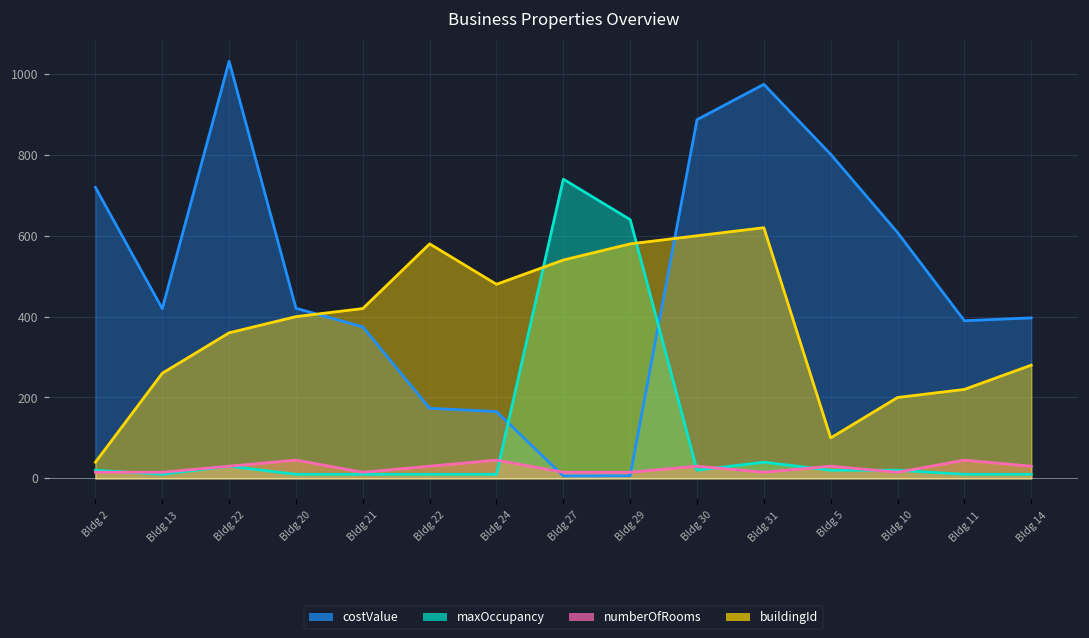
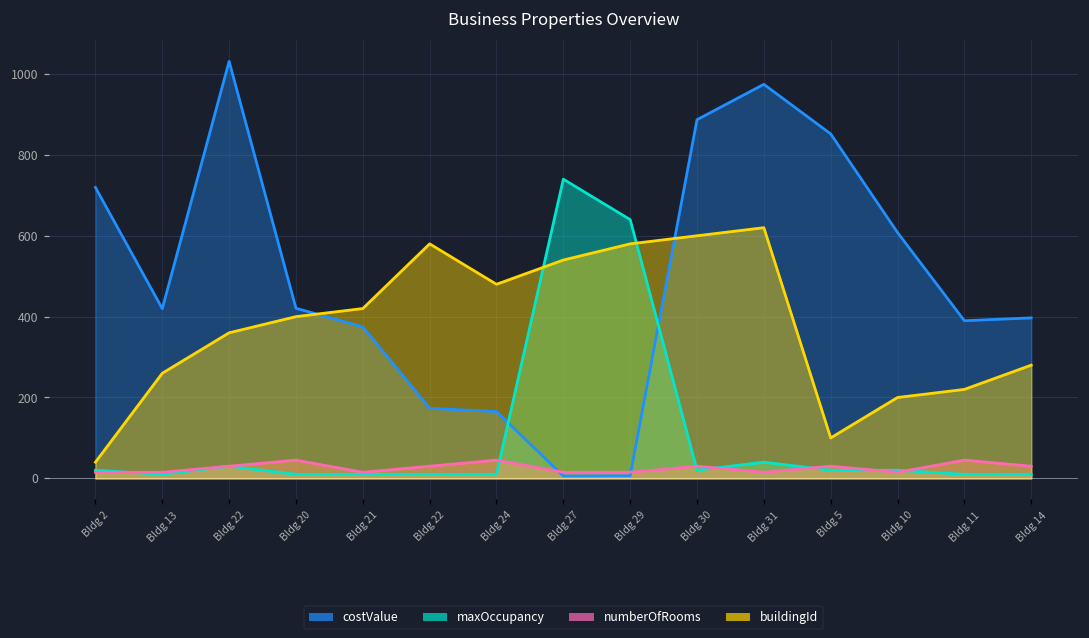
  {
    "costValue": {
      "Bldg 2": 720,
      "Bldg 13": 420,
      "Bldg 20": 420,
      "Bldg 21": 370,
      "Bldg 24": 170,
      "Bldg 27": 10,
      "Bldg 29": 10,
      "Bldg 30": 890,
      "Bldg 31": 970,
-     "Bldg 5": 800,
+     "Bldg 5": 850,
      "Bldg 10": 610,
      "Bldg 11": 390,
      "Bldg 14": 400
    },
    "maxOccupancy": {
      "Bldg 20": 10,
      "Bldg 24": 10,
      "Bldg 27": 740,
      "Bldg 29": 640,
      "Bldg 30": 20,
      "Bldg 31": 40,
      "Bldg 5": 20,
      "Bldg 11": 10,
      "Bldg 14": 10
    },
    "numberOfRooms": {
      "Bldg 20": 50,
      "Bldg 24": 50,
      "Bldg 27": 20,
      "Bldg 29": 20,
      "Bldg 30": 30,
      "Bldg 31": 20,
      "Bldg 5": 30,
      "Bldg 11": 50,
      "Bldg 14": 30
    },
    "buildingId": {
      "Bldg 2": 40,
      "Bldg 13": 260,
      "Bldg 20": 400,
      "Bldg 21": 420,
      "Bldg 24": 480,
      "Bldg 27": 540,
      "Bldg 29": 580,
      "Bldg 30": 600,
      "Bldg 31": 620,
      "Bldg 5": 100,
      "Bldg 10": 200,
      "Bldg 11": 220,
      "Bldg 14": 280
    }
  }
